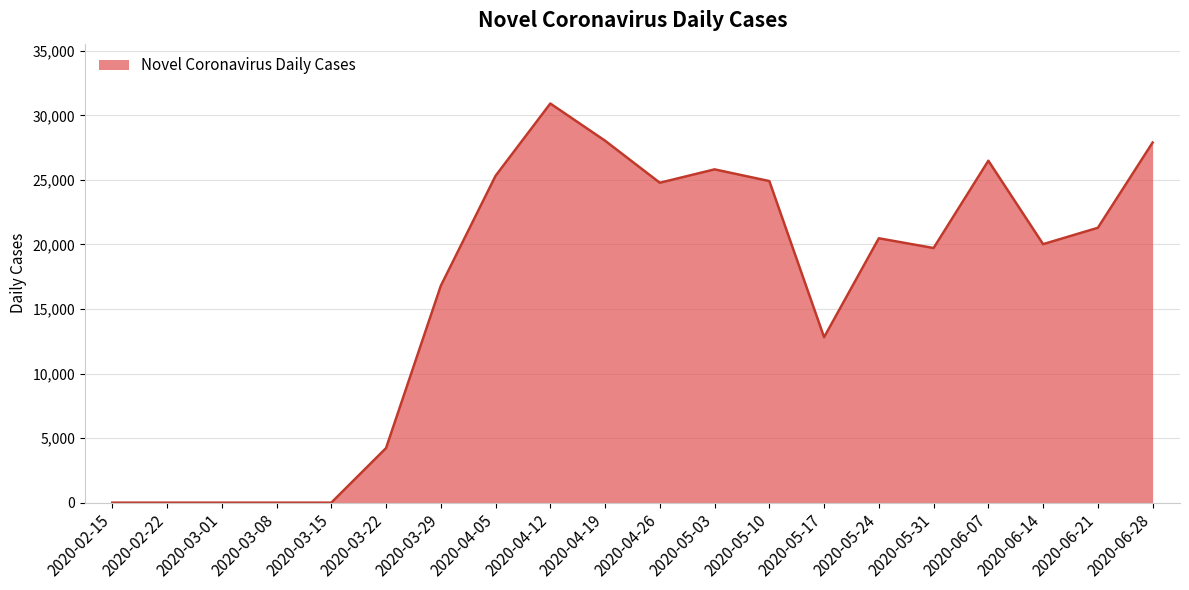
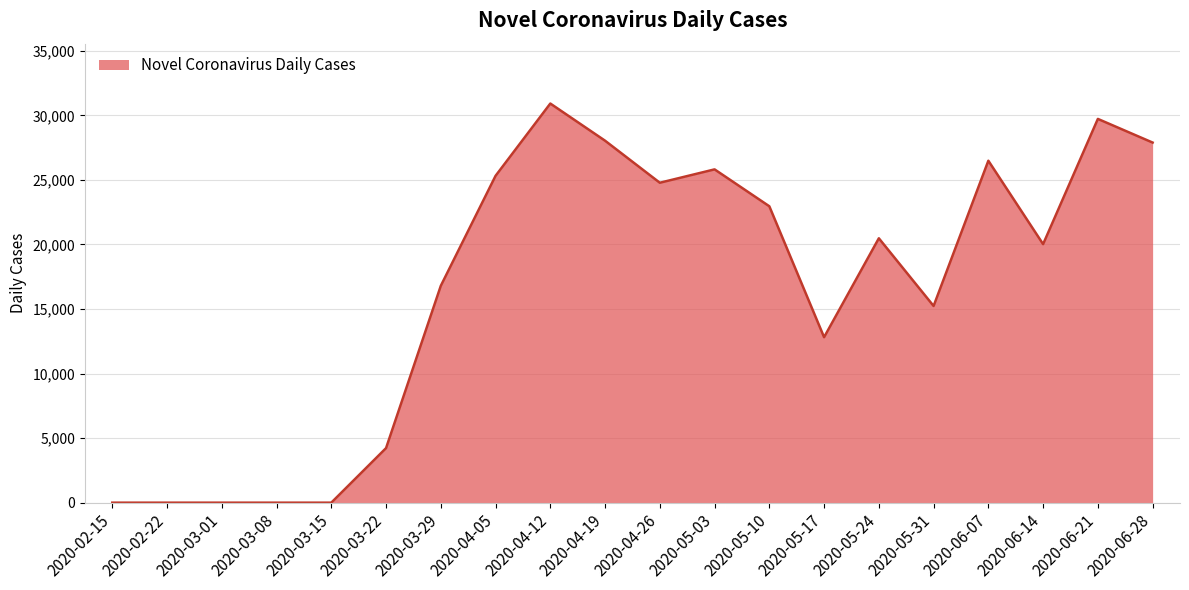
  {
    "2020-02-15": "0",
    "2020-02-22": "0",
    "2020-03-01": "0",
    "2020-03-08": "0",
    "2020-03-15": "0",
    "2020-03-22": "4,200",
    "2020-03-29": "16,800",
    "2020-04-05": "25,300",
    "2020-04-12": "30,900",
    "2020-04-19": "28,000",
    "2020-04-26": "24,800",
    "2020-05-03": "25,800",
-   "2020-05-10": "24,900",
+   "2020-05-10": "23,000",
    "2020-05-17": "12,800",
    "2020-05-24": "20,500",
-   "2020-05-31": "19,700",
+   "2020-05-31": "15,200",
    "2020-06-07": "26,500",
    "2020-06-14": "20,000",
-   "2020-06-21": "21,300",
+   "2020-06-21": "29,700",
    "2020-06-28": "27,900"
  }
